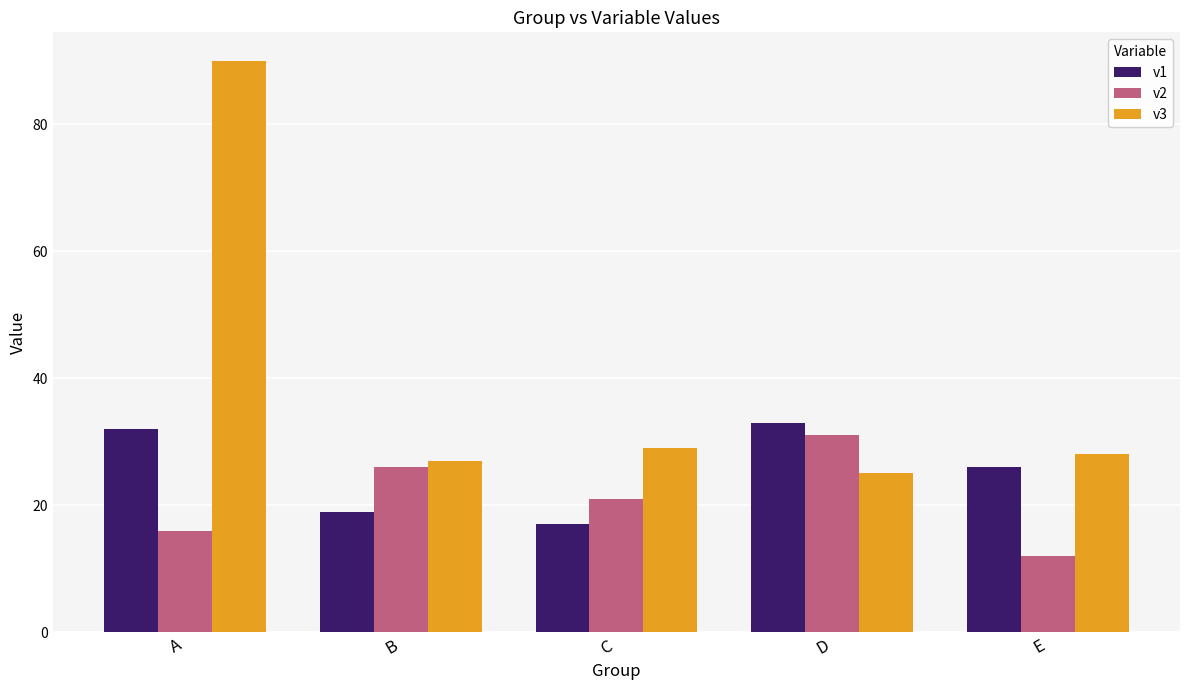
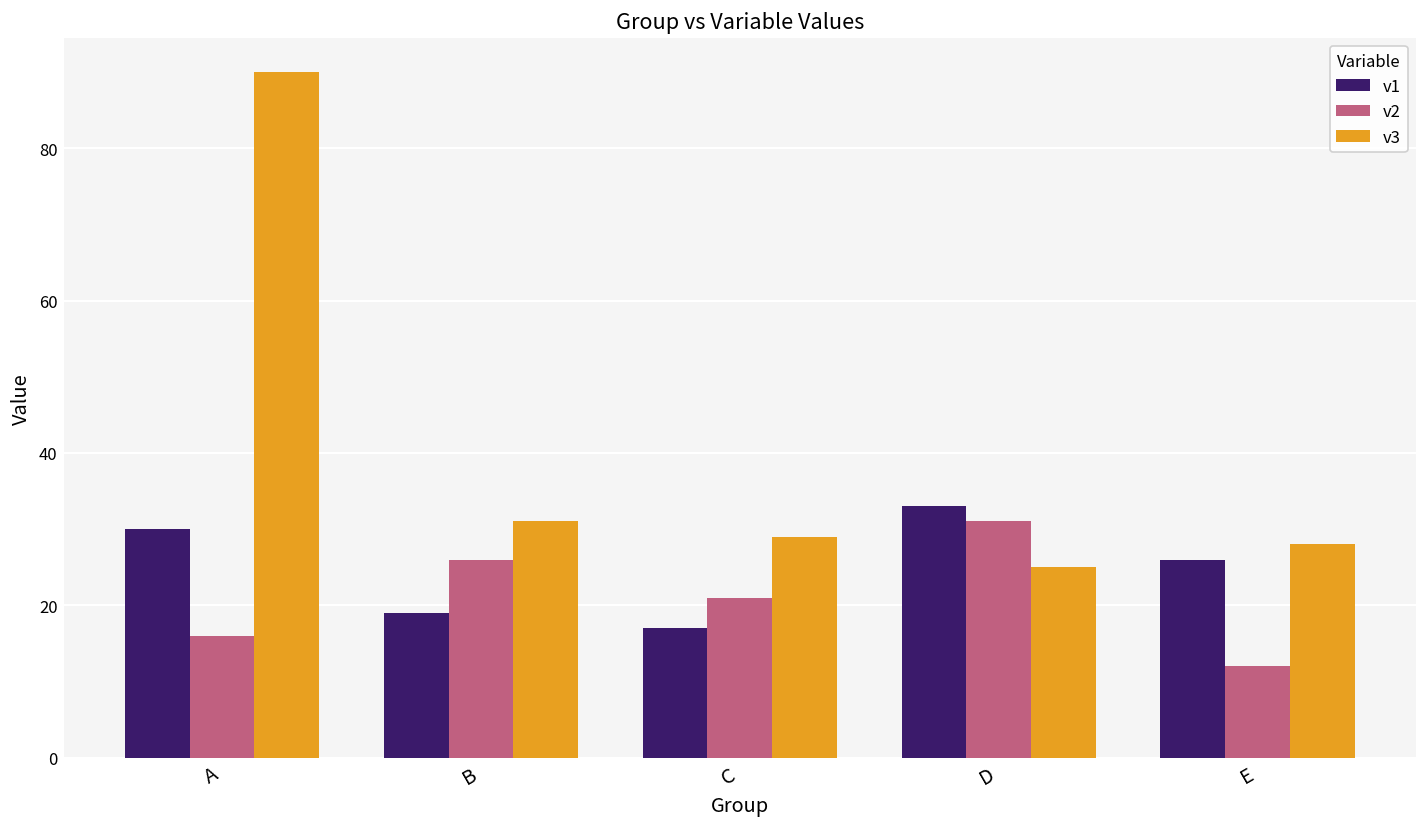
  {
    "v1": {
-     "A": 32,
+     "A": 30,
      "B": 19,
      "C": 17,
      "D": 33,
      "E": 26
    },
    "v2": {
      "A": 16,
      "B": 26,
      "C": 21,
      "D": 31,
      "E": 12
    },
    "v3": {
      "A": 90,
-     "B": 27,
+     "B": 31,
      "C": 29,
      "D": 25,
      "E": 28
    }
  }
